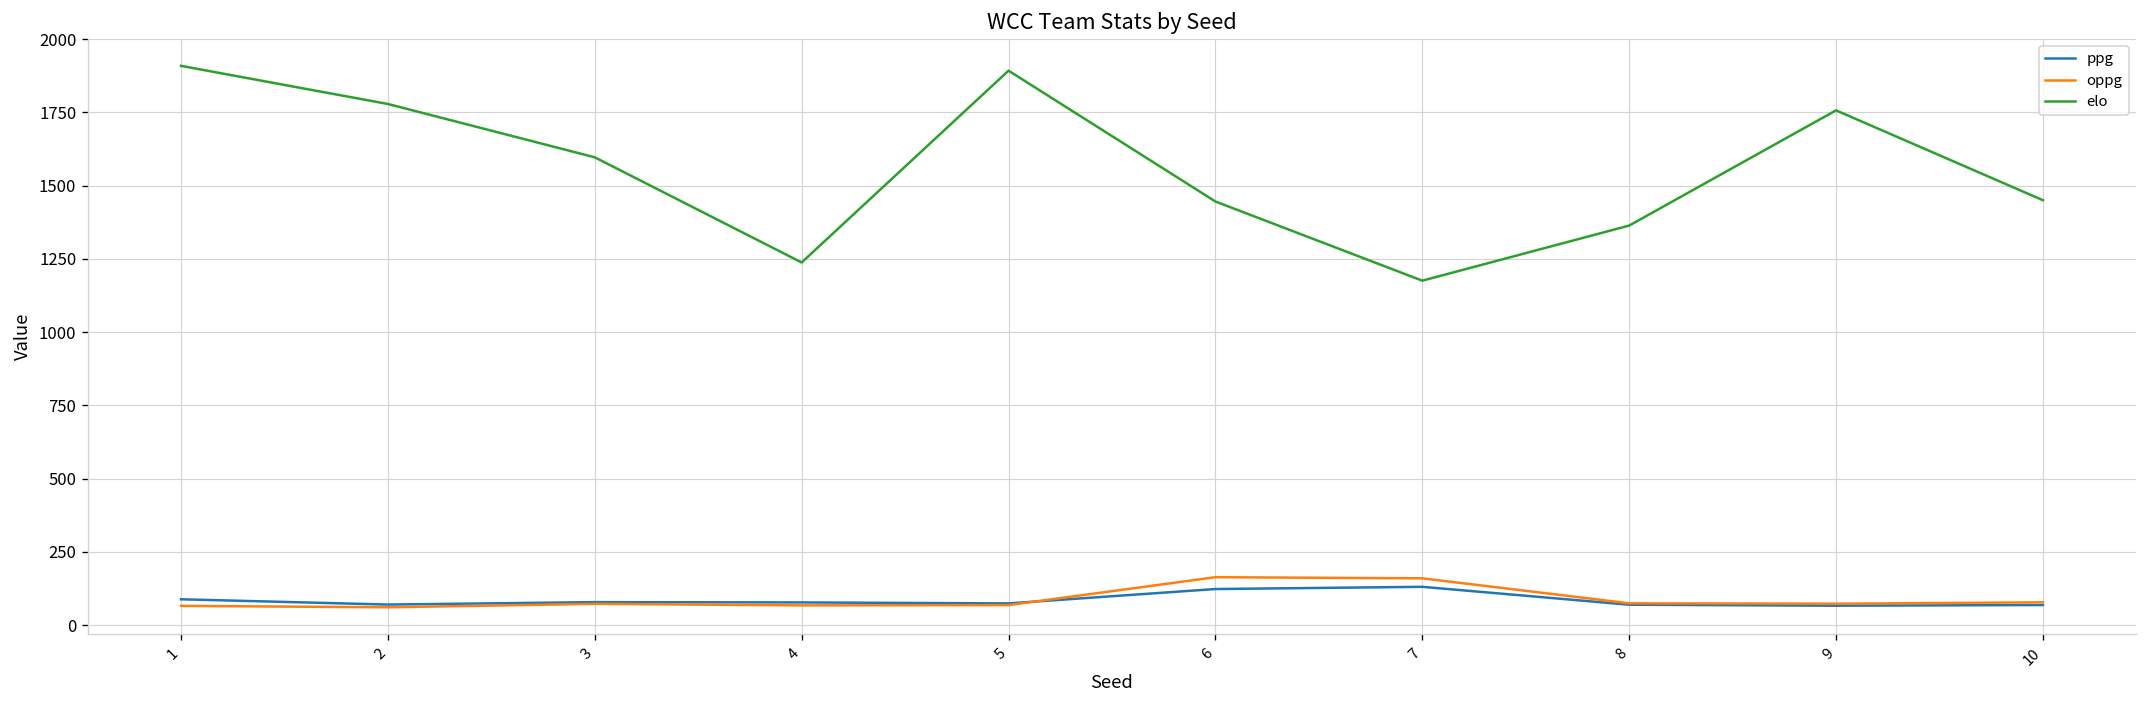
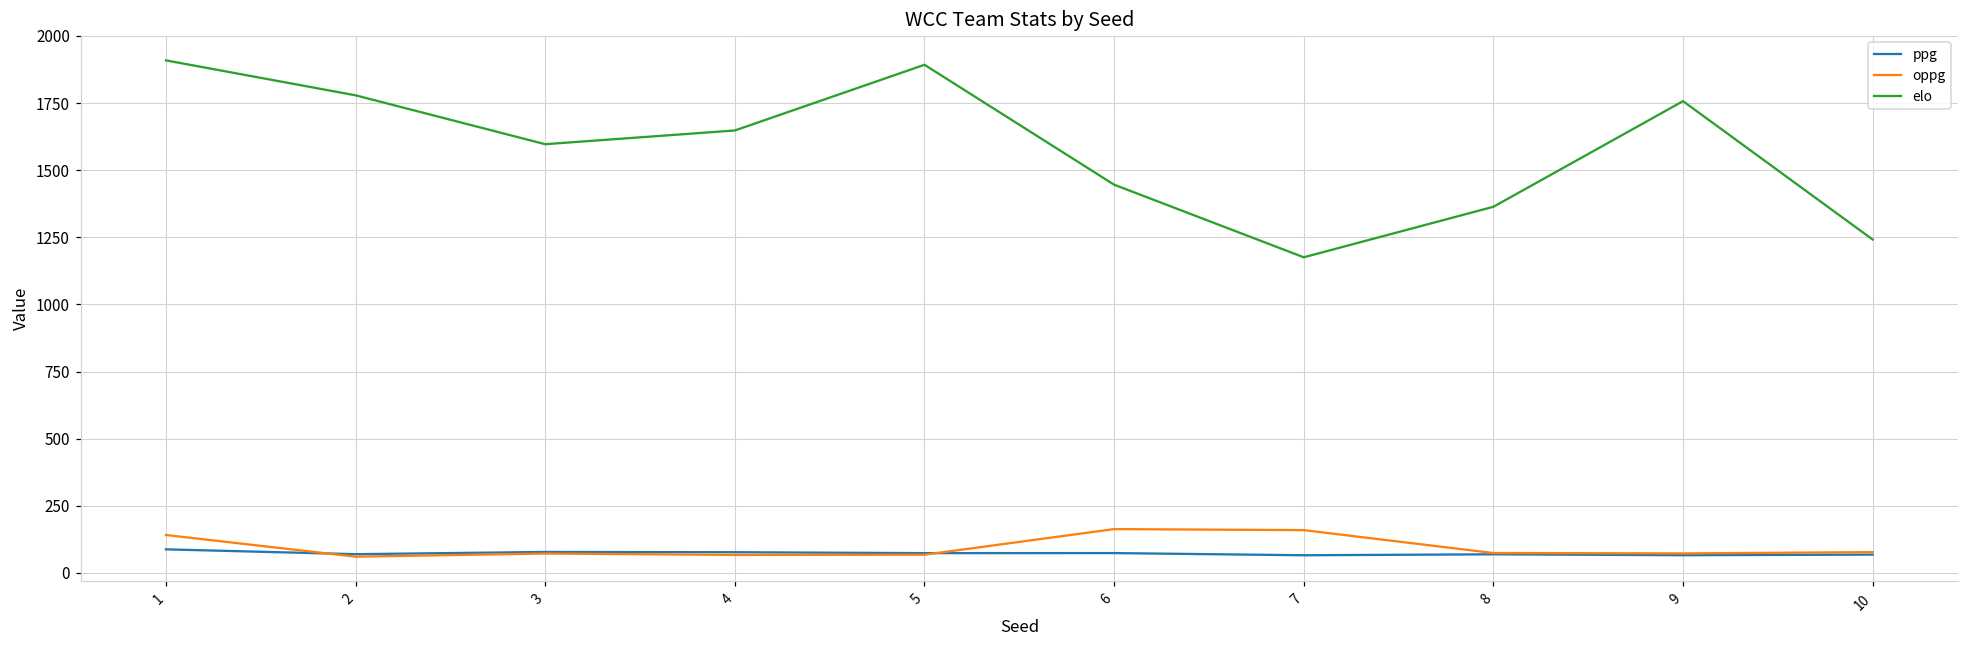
  {
    "ppg": {
      "1": 90,
-     "6": 120,
-     "7": 130
+     "6": 70,
+     "7": 70
    },
    "oppg": {
-     "1": 70,
+     "1": 140,
      "6": 160,
      "7": 160
    },
    "elo": {
      "1": 1910,
      "2": 1780,
      "3": 1600,
-     "4": 1240,
+     "4": 1650,
      "5": 1890,
      "6": 1450,
      "7": 1180,
      "8": 1360,
      "9": 1760,
-     "10": 1450
+     "10": 1240
    }
  }
